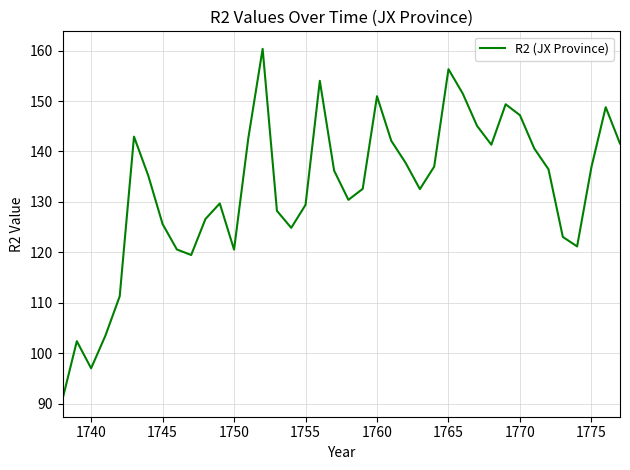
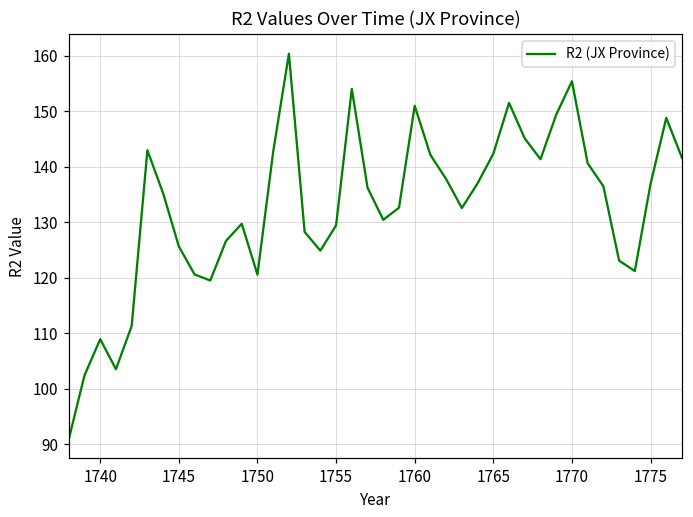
  {
-   "1740": 97,
+   "1740": 109,
    "1745": 126,
    "1750": 121,
    "1755": 129,
    "1760": 151,
-   "1765": 156,
-   "1770": 147,
+   "1765": 142,
+   "1770": 155,
    "1775": 137
  }
